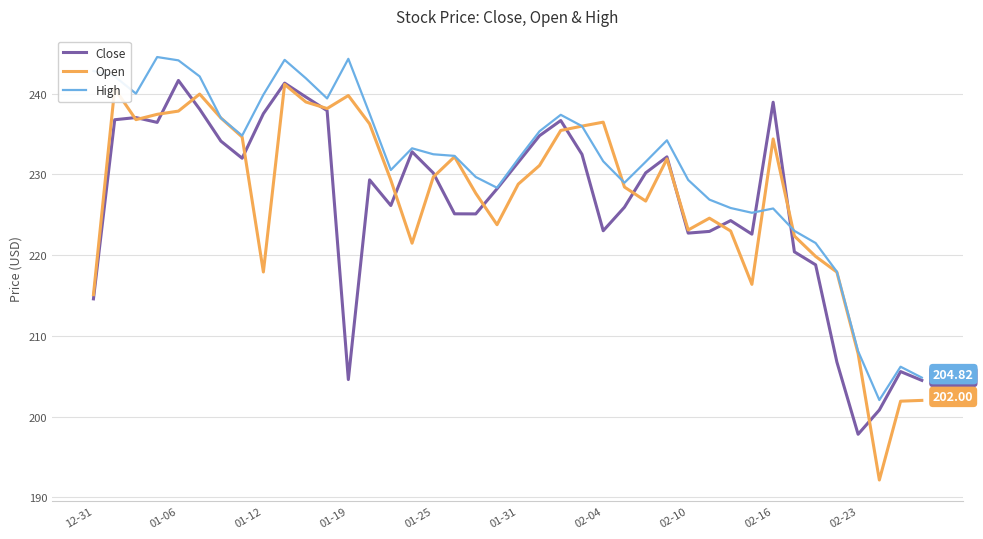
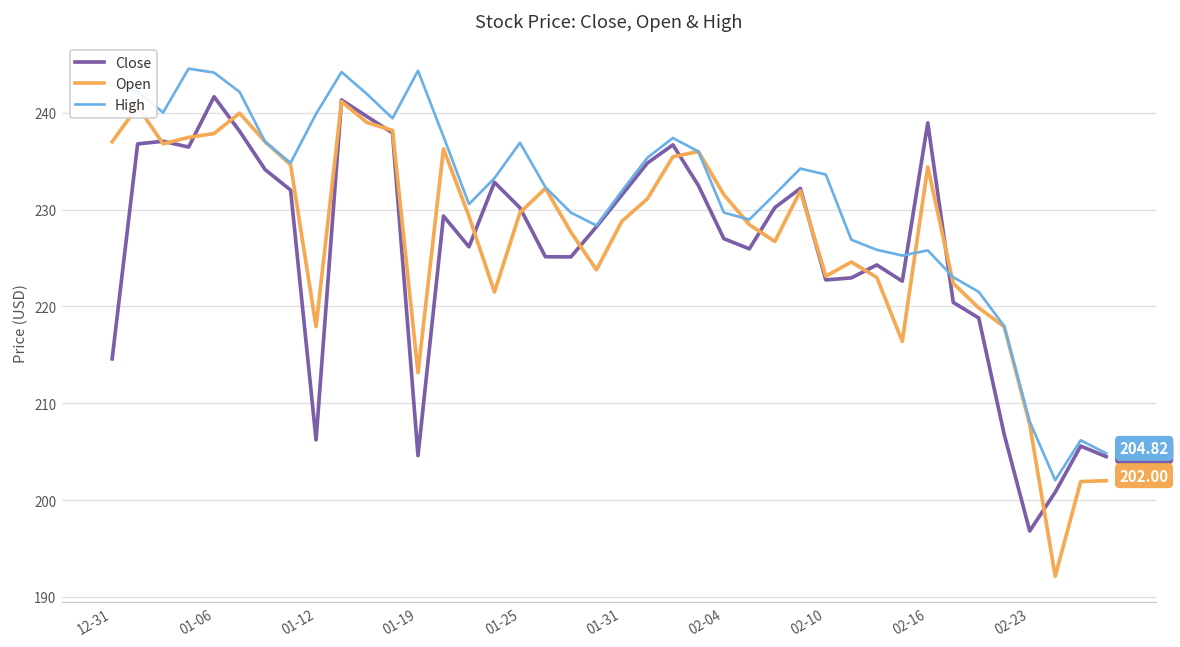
  {
    "Close": {
      "12-31": 215,
      "01-06": 242,
-     "01-12": 238,
+     "01-12": 206,
      "01-19": 205,
      "01-25": 230,
      "01-31": 232,
-     "02-04": 223,
+     "02-04": 227,
      "02-10": 223,
      "02-16": 239,
-     "02-23": 198
+     "02-23": 197
    },
    "Open": {
-     "12-31": 215,
+     "12-31": 237,
      "01-06": 238,
      "01-12": 218,
-     "01-19": 240,
+     "01-19": 213,
      "01-25": 230,
      "01-31": 229,
-     "02-04": 236,
+     "02-04": 232,
      "02-10": 223,
      "02-16": 234
    },
    "High": {
      "01-06": 244,
      "01-12": 240,
      "01-19": 244,
-     "01-25": 233,
+     "01-25": 237,
      "01-31": 232,
-     "02-04": 232,
-     "02-10": 229,
+     "02-04": 230,
+     "02-10": 234,
      "02-16": 226
    }
  }
